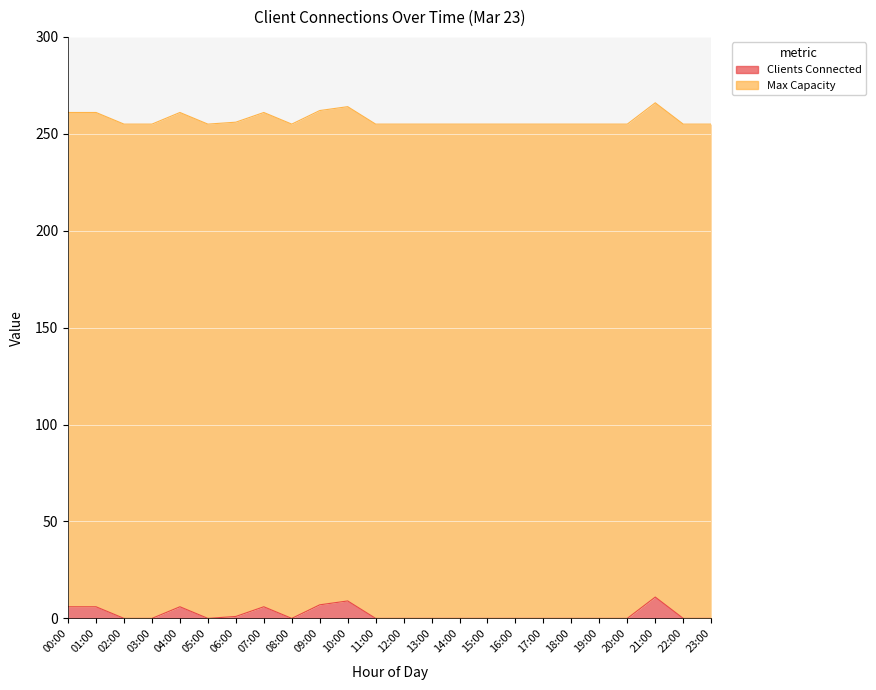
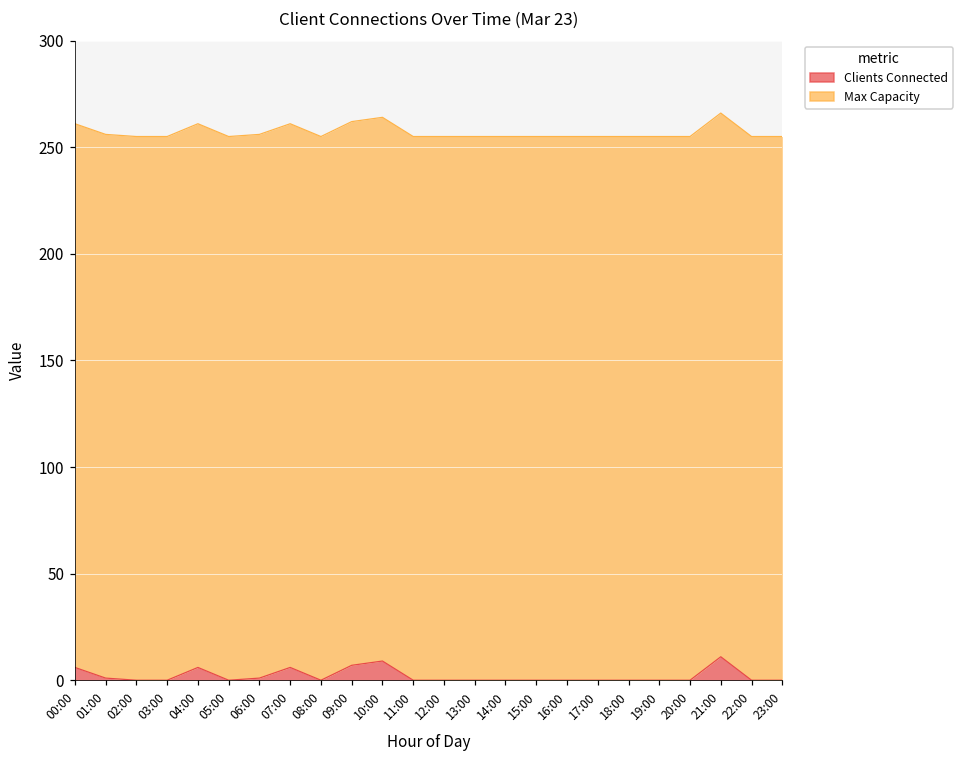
  {
    "Clients Connected": {
      "00:00": 6,
-     "01:00": 6,
+     "01:00": 1,
      "02:00": 0,
      "03:00": 0,
      "04:00": 6,
      "05:00": 0,
      "06:00": 1,
      "07:00": 6,
      "08:00": 0,
      "09:00": 7,
      "10:00": 9,
      "11:00": 0,
      "12:00": 0,
      "13:00": 0,
      "14:00": 0,
      "15:00": 0,
      "16:00": 0,
      "17:00": 0,
      "18:00": 0,
      "19:00": 0,
      "20:00": 0,
      "21:00": 11,
      "22:00": 0,
      "23:00": 0
    },
    "Max Capacity": {
      "00:00": 255,
      "01:00": 255,
      "02:00": 255,
      "03:00": 255,
      "04:00": 255,
      "05:00": 255,
      "06:00": 255,
      "07:00": 255,
      "08:00": 255,
      "09:00": 255,
      "10:00": 255,
      "11:00": 255,
      "12:00": 255,
      "13:00": 255,
      "14:00": 255,
      "15:00": 255,
      "16:00": 255,
      "17:00": 255,
      "18:00": 255,
      "19:00": 255,
      "20:00": 255,
      "21:00": 255,
      "22:00": 255,
      "23:00": 255
    }
  }
